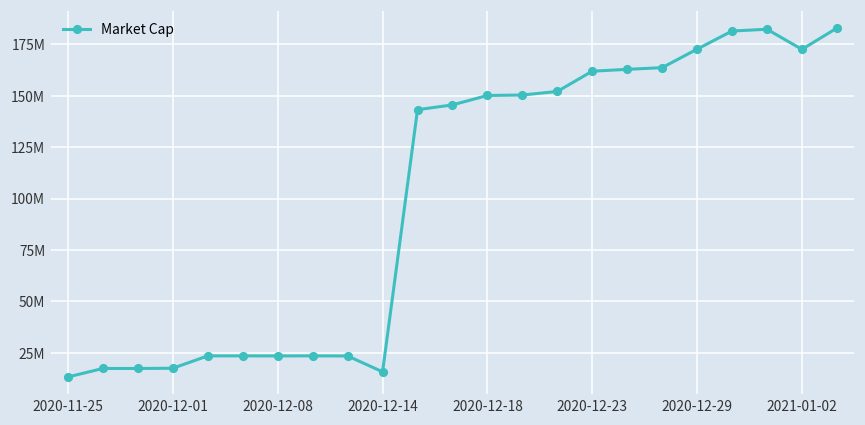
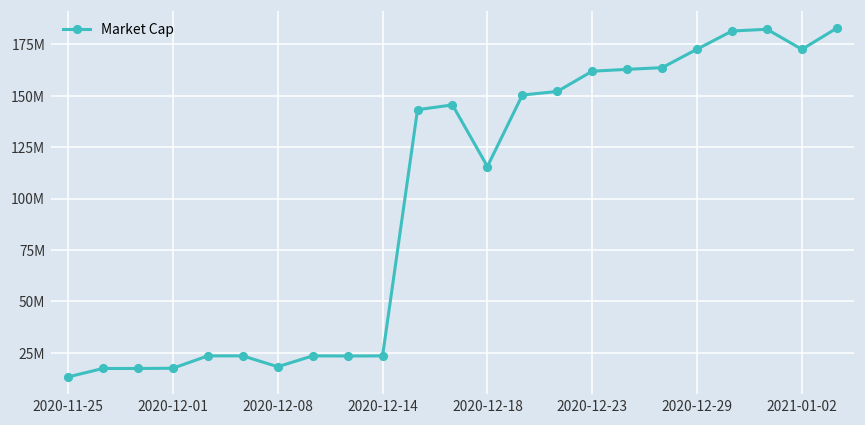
  {
    "2020-11-25": 13000000,
    "2020-12-01": 18000000,
-   "2020-12-08": 24000000,
-   "2020-12-14": 16000000,
-   "2020-12-18": 150000000,
+   "2020-12-08": 18000000,
+   "2020-12-14": 24000000,
+   "2020-12-18": 116000000,
    "2020-12-23": 162000000,
    "2020-12-29": 173000000,
    "2021-01-02": 173000000
  }
